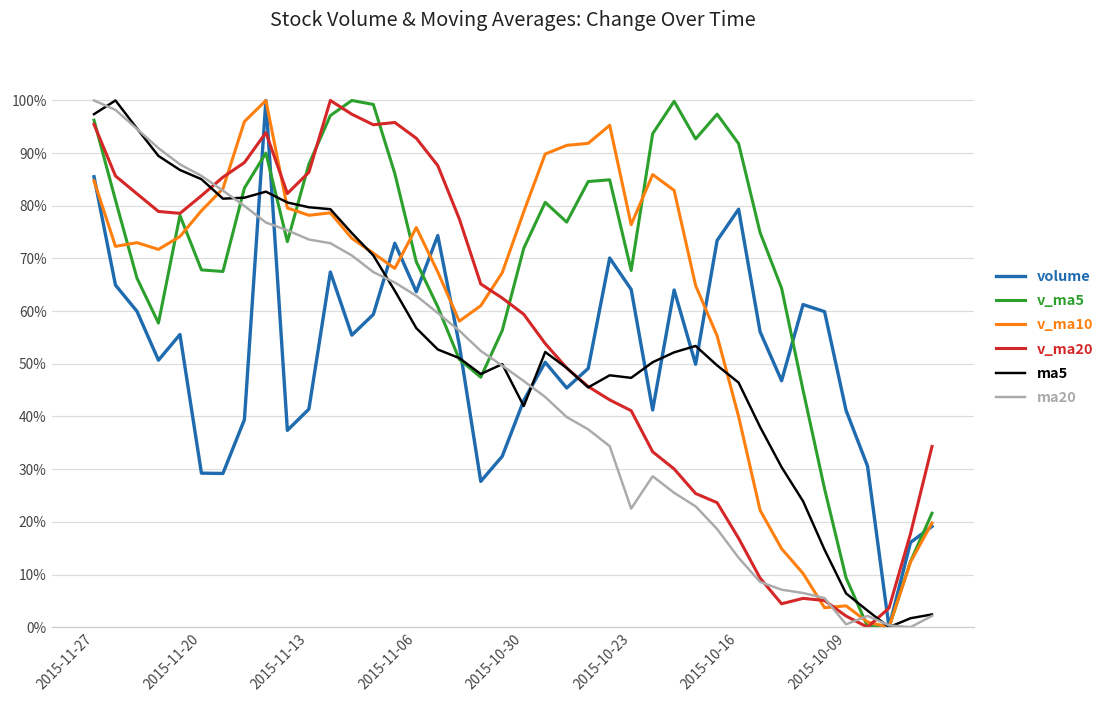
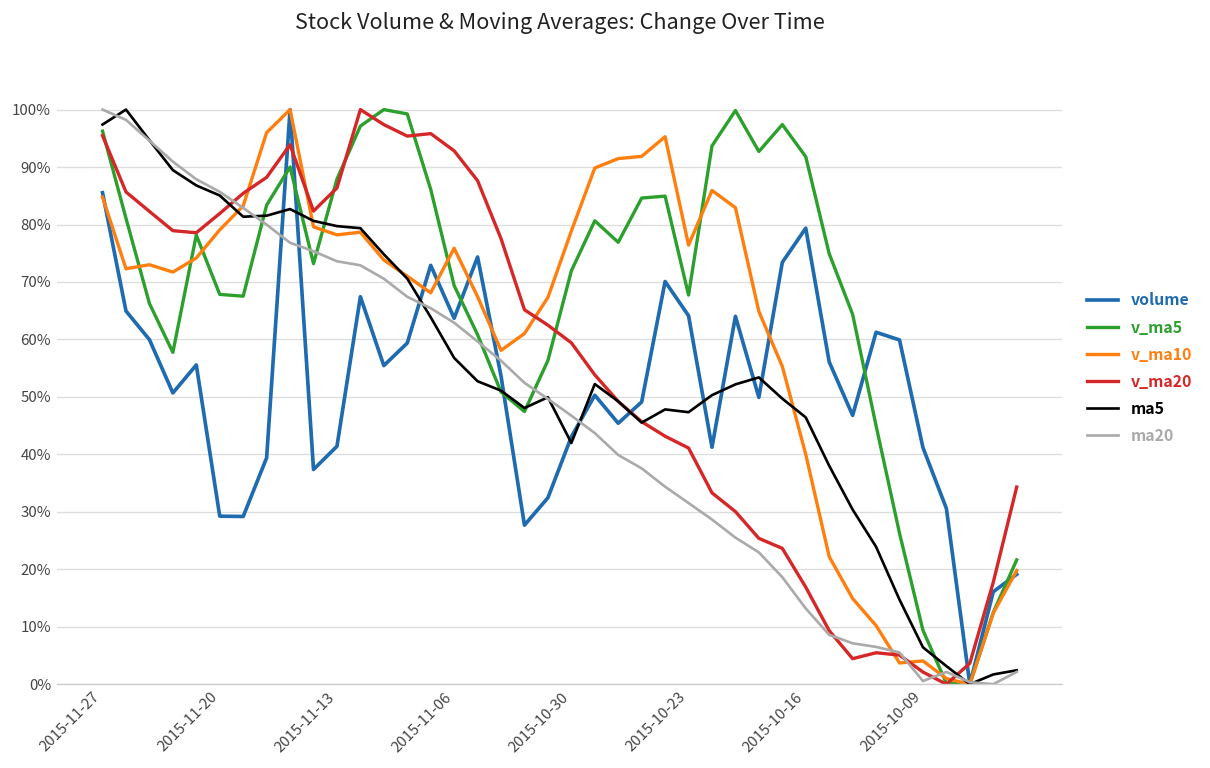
  {
    "volume": {
      "2015-11-27": "86%",
      "2015-11-20": "29%",
      "2015-11-13": "41%",
      "2015-11-06": "64%",
      "2015-10-30": "43%",
      "2015-10-23": "64%",
      "2015-10-16": "79%",
      "2015-10-09": "41%"
    },
    "v_ma5": {
      "2015-11-27": "96%",
      "2015-11-20": "68%",
      "2015-11-13": "88%",
      "2015-11-06": "69%",
      "2015-10-30": "72%",
      "2015-10-23": "68%",
      "2015-10-16": "92%",
      "2015-10-09": "9%"
    },
    "v_ma10": {
      "2015-11-27": "85%",
      "2015-11-20": "79%",
      "2015-11-13": "78%",
      "2015-11-06": "76%",
      "2015-10-30": "79%",
      "2015-10-23": "76%",
      "2015-10-16": "40%",
      "2015-10-09": "4%"
    },
    "v_ma20": {
      "2015-11-27": "95%",
      "2015-11-20": "82%",
      "2015-11-13": "86%",
      "2015-11-06": "93%",
      "2015-10-30": "59%",
      "2015-10-23": "41%",
      "2015-10-16": "17%",
      "2015-10-09": "2%"
    },
    "ma5": {
      "2015-11-27": "97%",
      "2015-11-20": "85%",
      "2015-11-13": "80%",
      "2015-11-06": "57%",
      "2015-10-30": "42%",
      "2015-10-23": "47%",
      "2015-10-16": "46%",
      "2015-10-09": "6%"
    },
    "ma20": {
      "2015-11-27": "100%",
      "2015-11-20": "86%",
      "2015-11-13": "74%",
      "2015-11-06": "63%",
      "2015-10-30": "47%",
-     "2015-10-23": "23%",
+     "2015-10-23": "32%",
      "2015-10-16": "13%",
      "2015-10-09": "1%"
    }
  }
